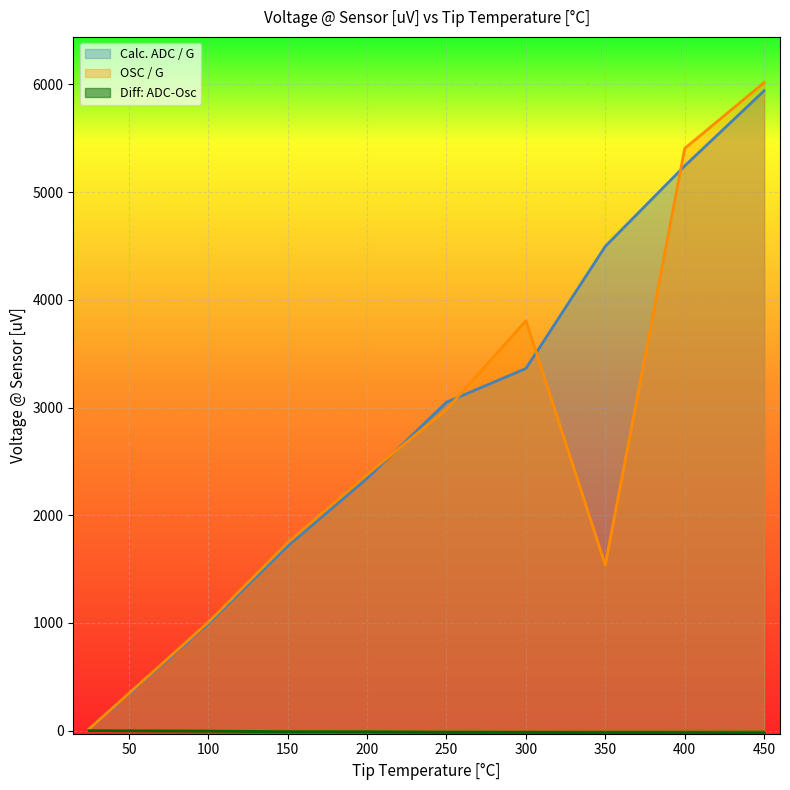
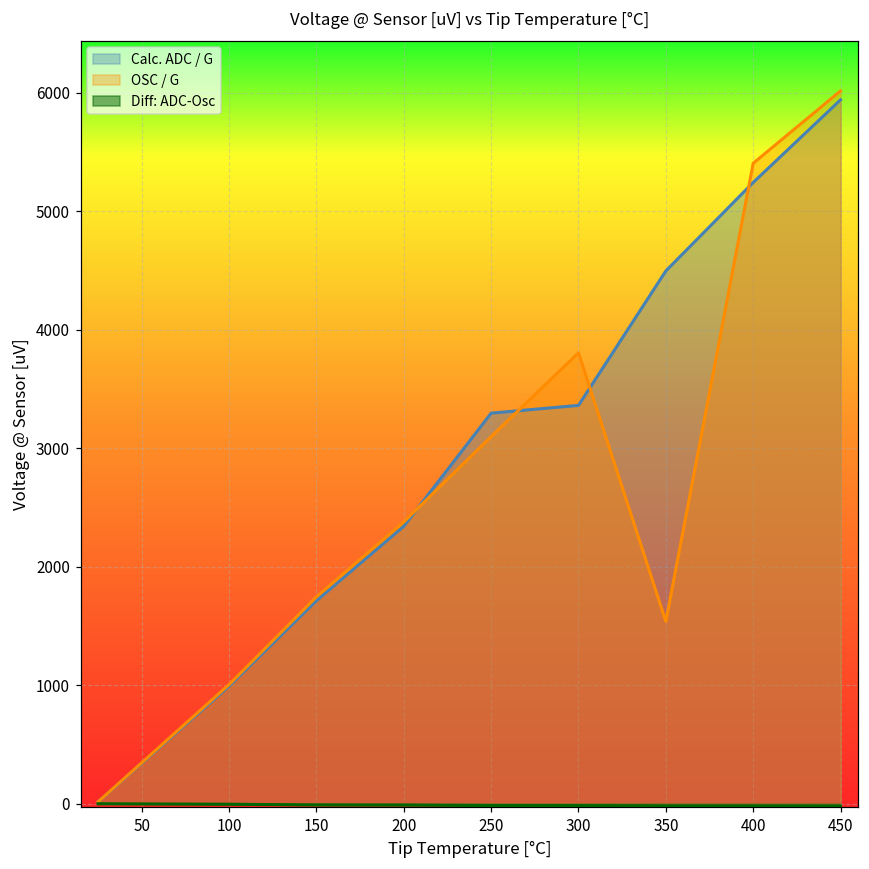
  {
    "Calc. ADC / G": {
      "150": 1710,
      "200": 2340,
-     "250": 3050,
+     "250": 3300,
      "300": 3360,
      "350": 4500,
      "400": 5240,
      "450": 5940
    },
    "OSC / G": {
      "150": 1750,
      "200": 2380,
-     "250": 2980,
+     "250": 3100,
      "300": 3810,
      "350": 1540,
      "400": 5400,
      "450": 6020
    }
  }
